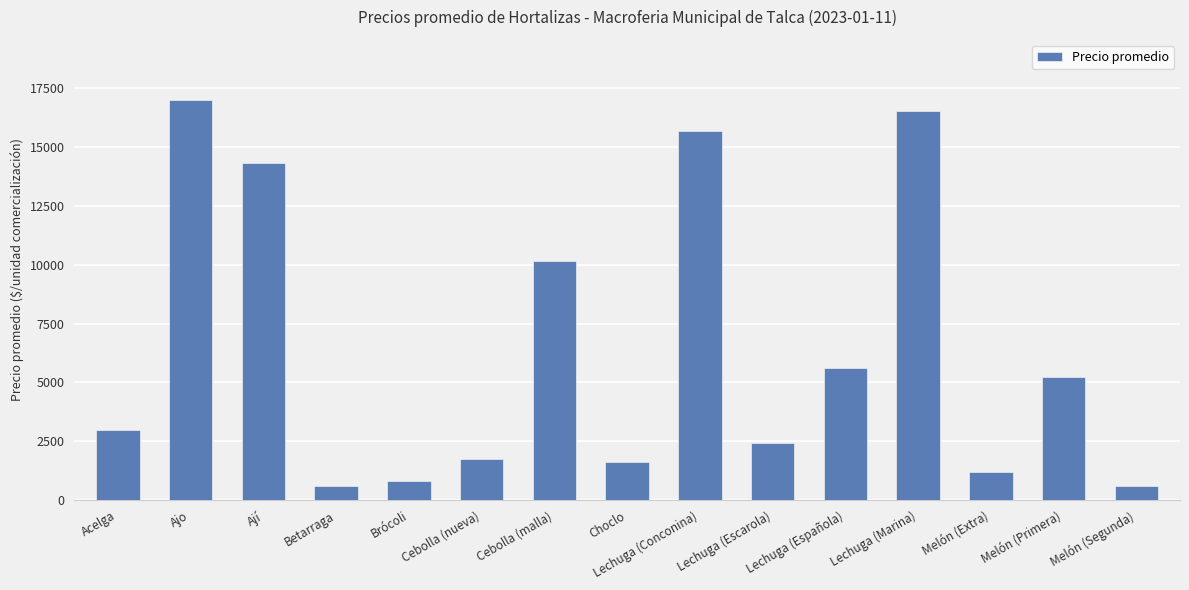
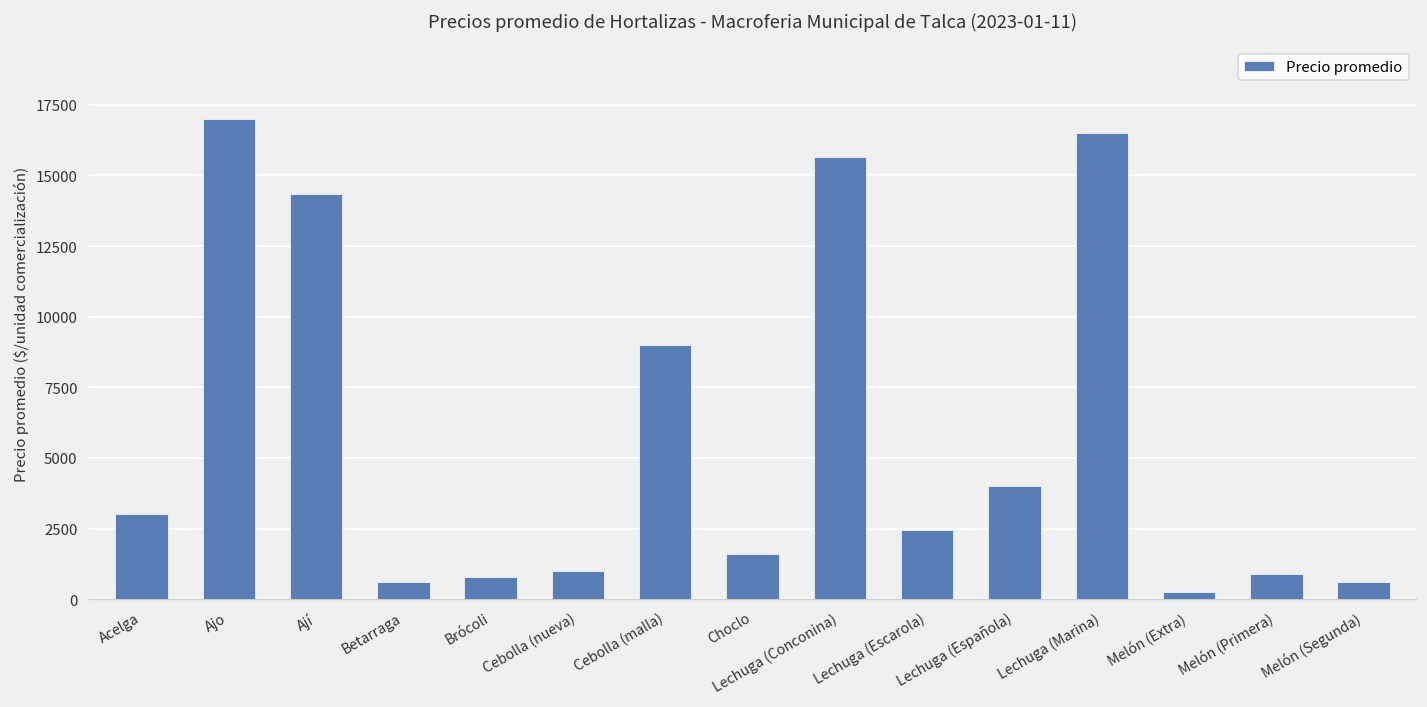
  {
    "Acelga": 3000,
    "Ajo": 17000,
    "Ají": 14300,
    "Betarraga": 600,
    "Brócoli": 800,
-   "Cebolla (nueva)": 1800,
-   "Cebolla (malla)": 10200,
+   "Cebolla (nueva)": 1000,
+   "Cebolla (malla)": 9000,
    "Choclo": 1600,
    "Lechuga (Conconina)": 15700,
    "Lechuga (Escarola)": 2400,
-   "Lechuga (Española)": 5600,
+   "Lechuga (Española)": 4000,
    "Lechuga (Marina)": 16500,
-   "Melón (Extra)": 1200,
-   "Melón (Primera)": 5200,
+   "Melón (Extra)": 300,
+   "Melón (Primera)": 900,
    "Melón (Segunda)": 600
  }
